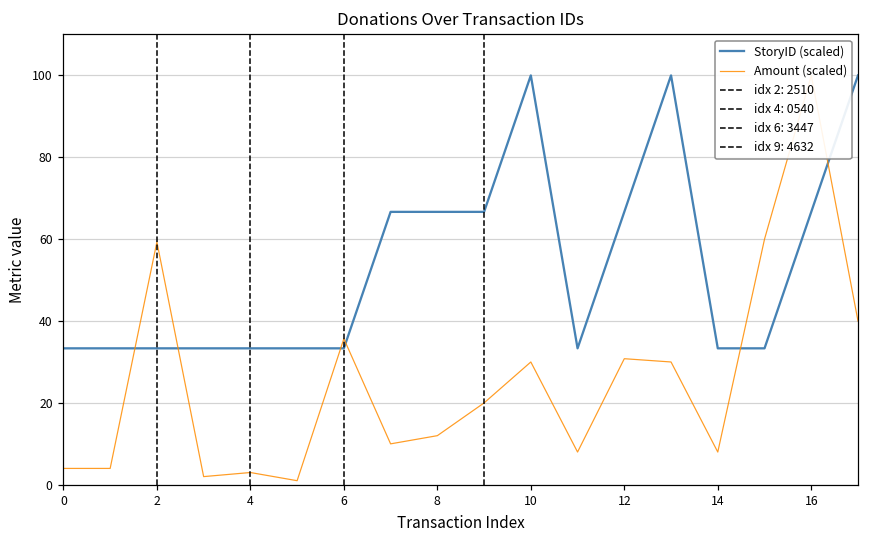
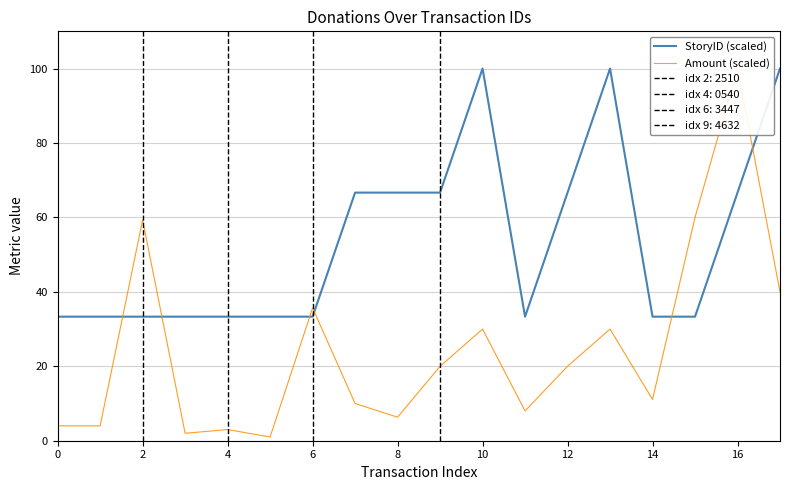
  {
    "StoryID (scaled)": {
      "0": 33,
      "2": 33,
      "4": 33,
      "6": 33,
      "8": 67,
      "10": 100,
      "12": 67,
      "14": 33,
      "16": 67
    },
    "Amount (scaled)": {
      "0": 4,
      "2": 59,
      "4": 3,
      "6": 36,
-     "8": 12,
+     "8": 6,
      "10": 30,
-     "12": 31,
-     "14": 8
+     "12": 20,
+     "14": 11
    }
  }
